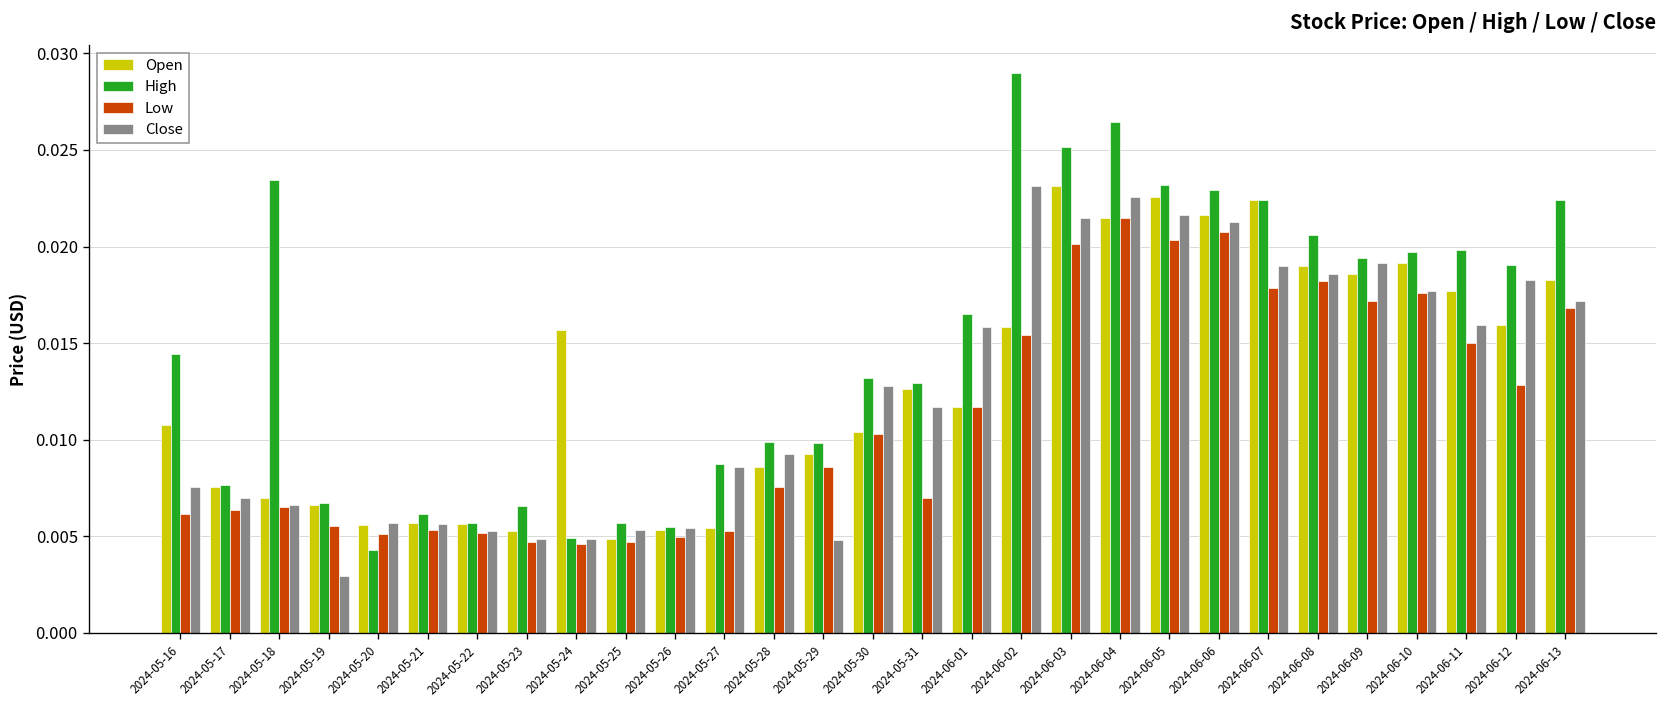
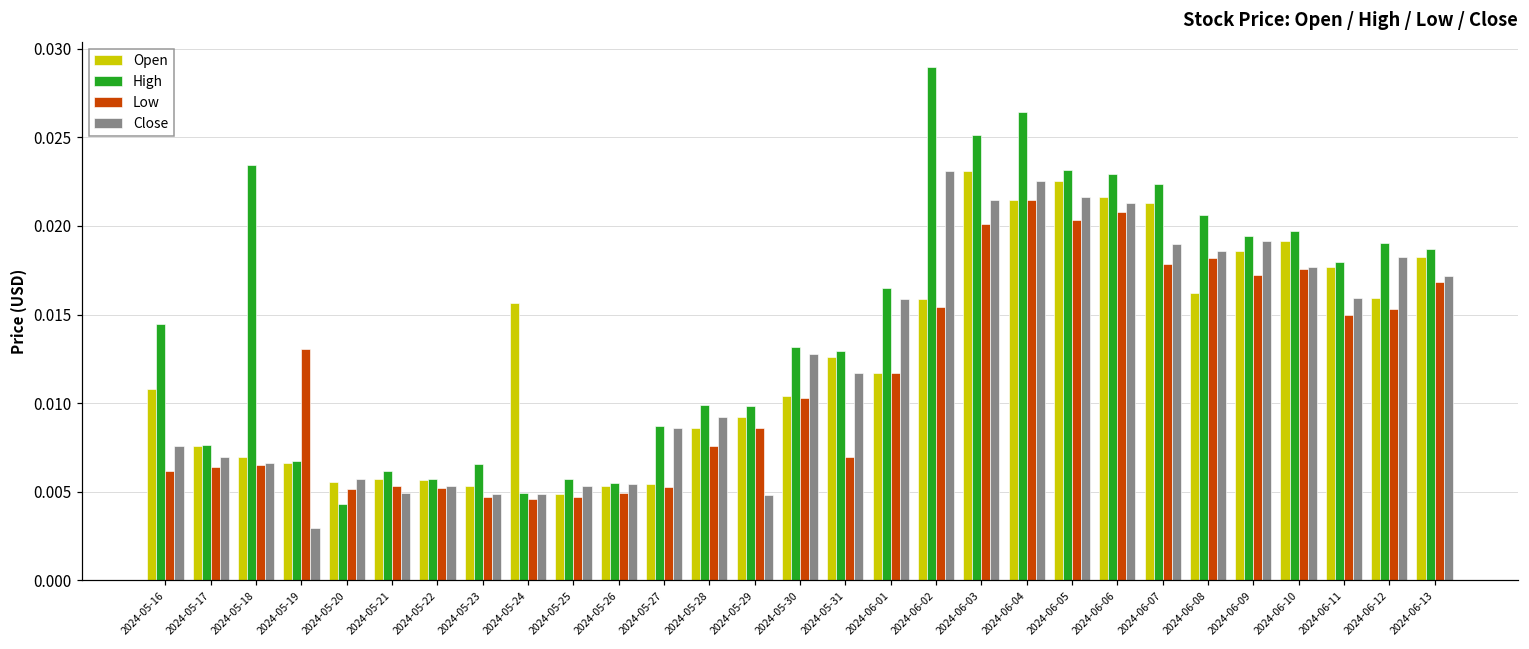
  {
    "Open": {
      "2024-05-16": 0.0108,
      "2024-05-17": 0.0076,
      "2024-05-18": 0.0070,
      "2024-05-19": 0.0066,
      "2024-05-20": 0.0056,
      "2024-05-21": 0.0057,
      "2024-05-22": 0.0056,
      "2024-05-23": 0.0053,
      "2024-05-24": 0.0157,
      "2024-05-25": 0.0049,
      "2024-05-26": 0.0053,
      "2024-05-27": 0.0054,
      "2024-05-28": 0.0086,
      "2024-05-29": 0.0092,
      "2024-05-30": 0.0104,
      "2024-05-31": 0.0126,
      "2024-06-01": 0.0117,
      "2024-06-02": 0.0159,
      "2024-06-03": 0.0231,
      "2024-06-04": 0.0215,
      "2024-06-05": 0.0225,
      "2024-06-06": 0.0216,
-     "2024-06-07": 0.0224,
-     "2024-06-08": 0.0190,
+     "2024-06-07": 0.0213,
+     "2024-06-08": 0.0162,
      "2024-06-09": 0.0186,
      "2024-06-10": 0.0192,
      "2024-06-11": 0.0177,
      "2024-06-12": 0.0159,
      "2024-06-13": 0.0182
    },
    "High": {
      "2024-05-16": 0.0145,
      "2024-05-17": 0.0077,
      "2024-05-18": 0.0235,
      "2024-05-19": 0.0068,
      "2024-05-20": 0.0043,
      "2024-05-21": 0.0062,
      "2024-05-22": 0.0057,
      "2024-05-23": 0.0066,
      "2024-05-24": 0.0049,
      "2024-05-25": 0.0057,
      "2024-05-26": 0.0055,
      "2024-05-27": 0.0087,
      "2024-05-28": 0.0099,
      "2024-05-29": 0.0098,
      "2024-05-30": 0.0132,
      "2024-05-31": 0.0129,
      "2024-06-01": 0.0165,
      "2024-06-02": 0.0290,
      "2024-06-03": 0.0252,
      "2024-06-04": 0.0264,
      "2024-06-05": 0.0232,
      "2024-06-06": 0.0229,
      "2024-06-07": 0.0224,
      "2024-06-08": 0.0206,
      "2024-06-09": 0.0194,
      "2024-06-10": 0.0197,
-     "2024-06-11": 0.0198,
+     "2024-06-11": 0.0179,
      "2024-06-12": 0.0190,
-     "2024-06-13": 0.0224
+     "2024-06-13": 0.0187
    },
    "Low": {
      "2024-05-16": 0.0062,
      "2024-05-17": 0.0064,
      "2024-05-18": 0.0065,
-     "2024-05-19": 0.0055,
+     "2024-05-19": 0.0131,
      "2024-05-20": 0.0051,
      "2024-05-21": 0.0053,
      "2024-05-22": 0.0052,
      "2024-05-23": 0.0047,
      "2024-05-24": 0.0046,
      "2024-05-25": 0.0047,
      "2024-05-26": 0.0049,
      "2024-05-27": 0.0053,
      "2024-05-28": 0.0076,
      "2024-05-29": 0.0086,
      "2024-05-30": 0.0103,
      "2024-05-31": 0.0070,
      "2024-06-01": 0.0117,
      "2024-06-02": 0.0154,
      "2024-06-03": 0.0201,
      "2024-06-04": 0.0215,
      "2024-06-05": 0.0204,
      "2024-06-06": 0.0208,
      "2024-06-07": 0.0179,
      "2024-06-08": 0.0182,
      "2024-06-09": 0.0172,
      "2024-06-10": 0.0176,
      "2024-06-11": 0.0150,
-     "2024-06-12": 0.0129,
+     "2024-06-12": 0.0153,
      "2024-06-13": 0.0168
    },
    "Close": {
      "2024-05-16": 0.0076,
      "2024-05-17": 0.0070,
      "2024-05-18": 0.0066,
      "2024-05-19": 0.0029,
      "2024-05-20": 0.0057,
-     "2024-05-21": 0.0056,
+     "2024-05-21": 0.0049,
      "2024-05-22": 0.0053,
      "2024-05-23": 0.0049,
      "2024-05-24": 0.0049,
      "2024-05-25": 0.0053,
      "2024-05-26": 0.0054,
      "2024-05-27": 0.0086,
      "2024-05-28": 0.0092,
      "2024-05-29": 0.0048,
      "2024-05-30": 0.0128,
      "2024-05-31": 0.0117,
      "2024-06-01": 0.0159,
      "2024-06-02": 0.0231,
      "2024-06-03": 0.0215,
      "2024-06-04": 0.0225,
      "2024-06-05": 0.0216,
      "2024-06-06": 0.0213,
      "2024-06-07": 0.0190,
      "2024-06-08": 0.0186,
      "2024-06-09": 0.0191,
      "2024-06-10": 0.0177,
      "2024-06-11": 0.0159,
      "2024-06-12": 0.0183,
      "2024-06-13": 0.0172
    }
  }
